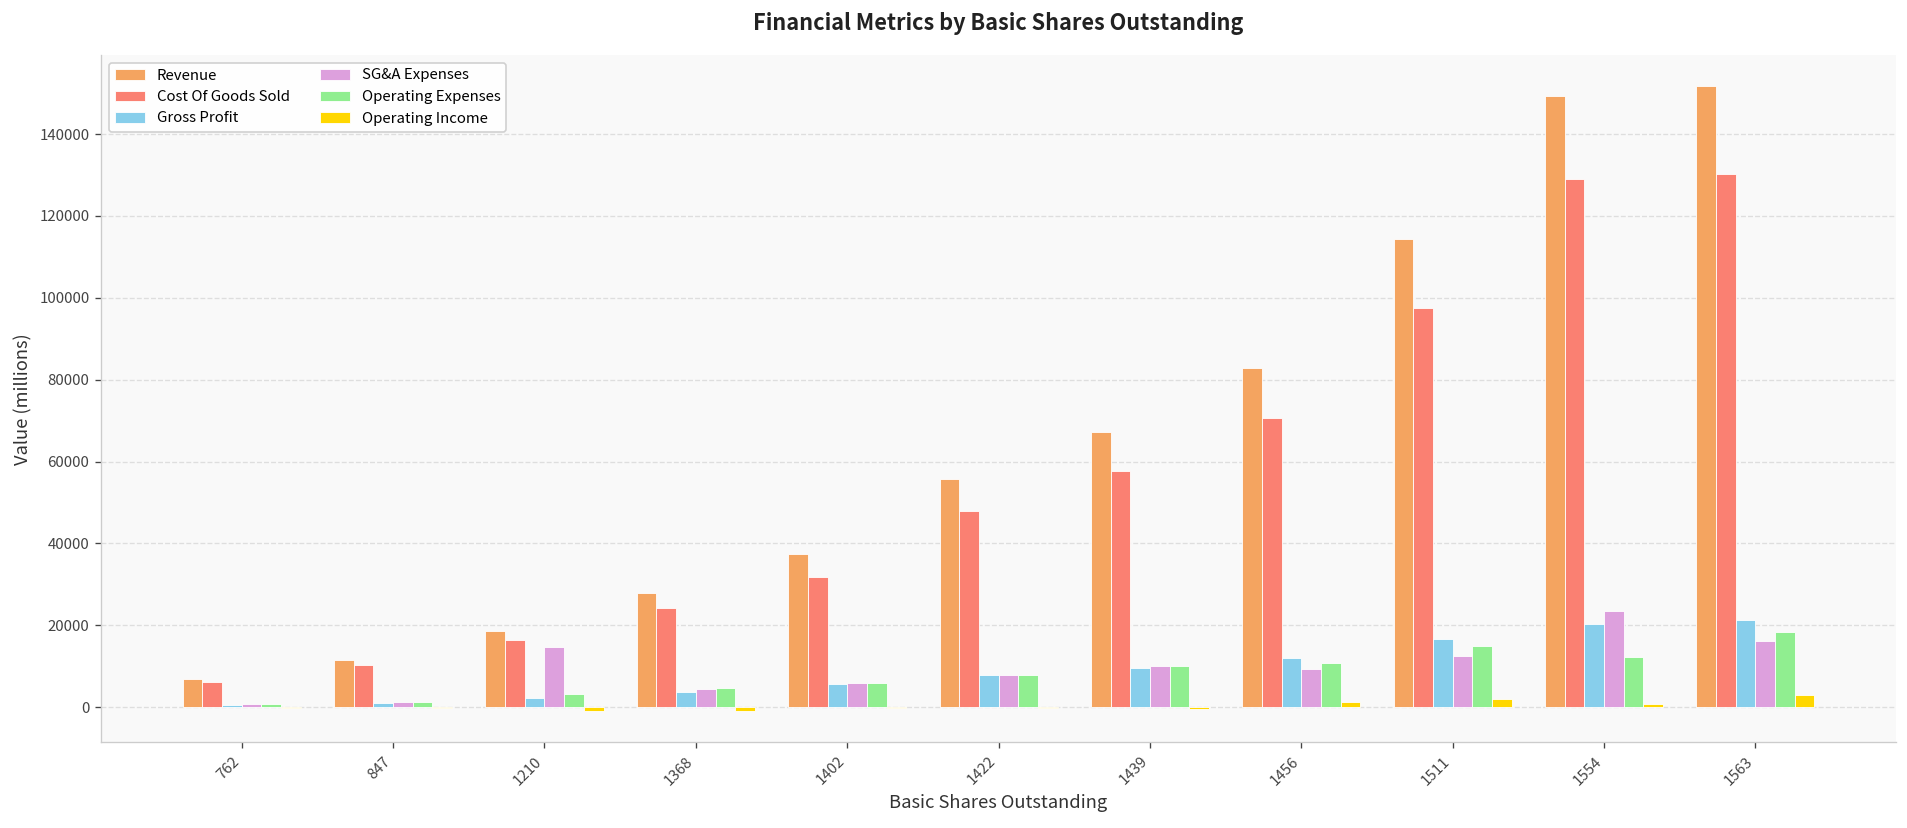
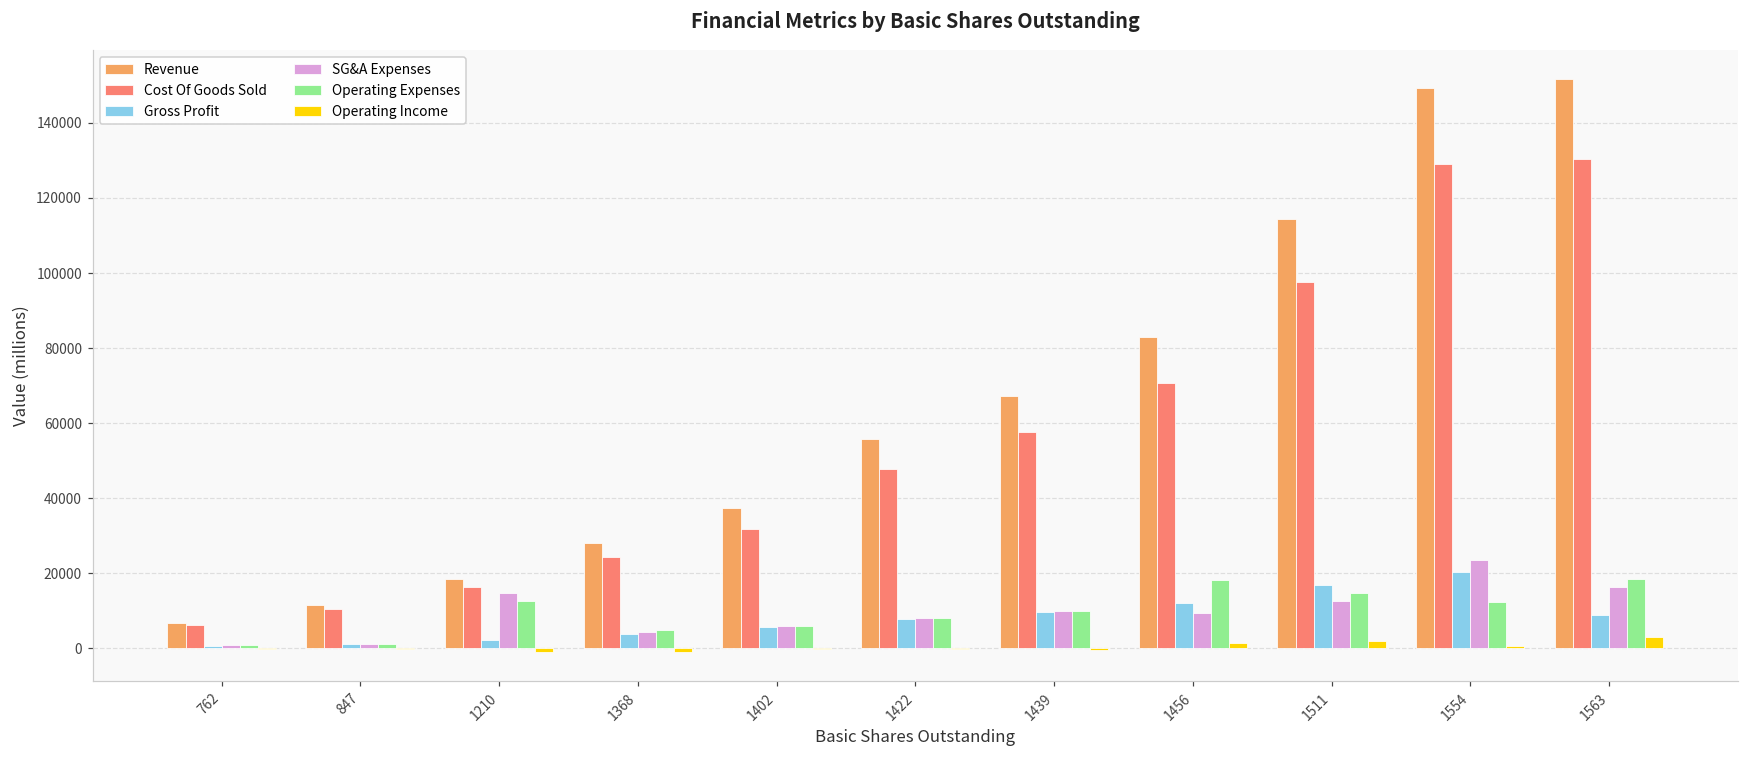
  {
    "Gross Profit": {
      "847": 1000,
      "1210": 2000,
      "1368": 4000,
      "1402": 6000,
      "1422": 8000,
      "1439": 10000,
      "1456": 12000,
      "1511": 17000,
      "1554": 20000,
-     "1563": 21000
+     "1563": 9000
    },
    "SG&A Expenses": {
      "762": 1000,
      "847": 1000,
      "1210": 15000,
      "1368": 4000,
      "1402": 6000,
      "1422": 8000,
      "1439": 10000,
      "1456": 9000,
      "1511": 13000,
      "1554": 24000,
      "1563": 16000
    },
    "Operating Expenses": {
      "762": 1000,
      "847": 1000,
-     "1210": 3000,
+     "1210": 13000,
      "1368": 5000,
      "1402": 6000,
      "1422": 8000,
      "1439": 10000,
-     "1456": 11000,
+     "1456": 18000,
      "1511": 15000,
      "1554": 12000,
      "1563": 18000
    },
    "Operating Income": {
      "1210": -1000,
      "1368": -1000,
      "1456": 1000,
      "1511": 2000,
      "1563": 3000
    }
  }
